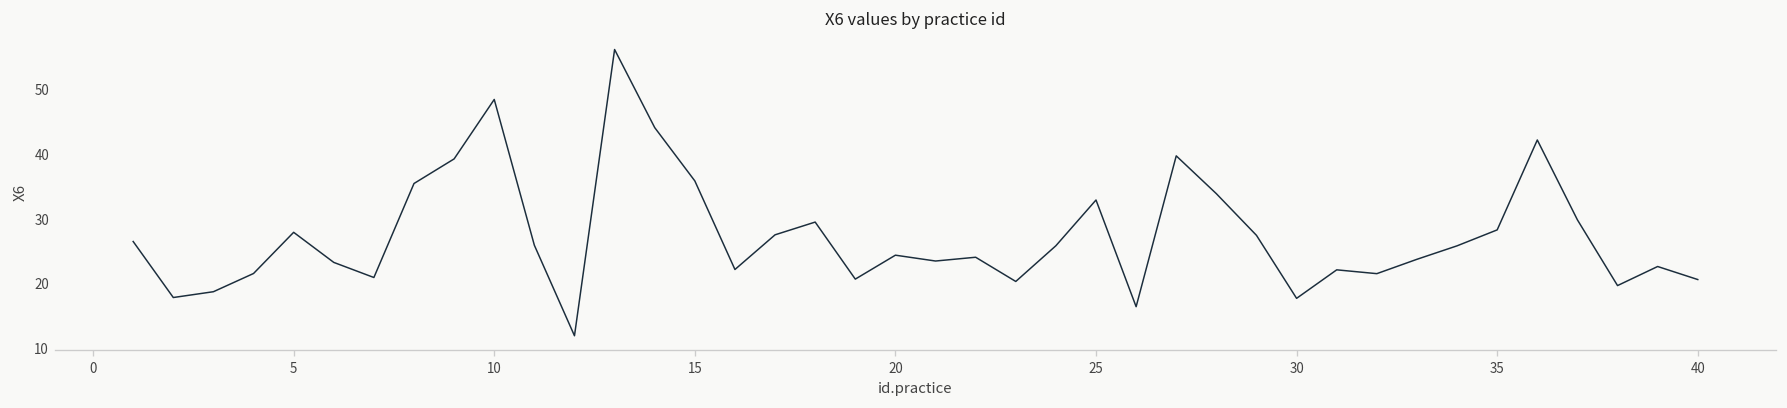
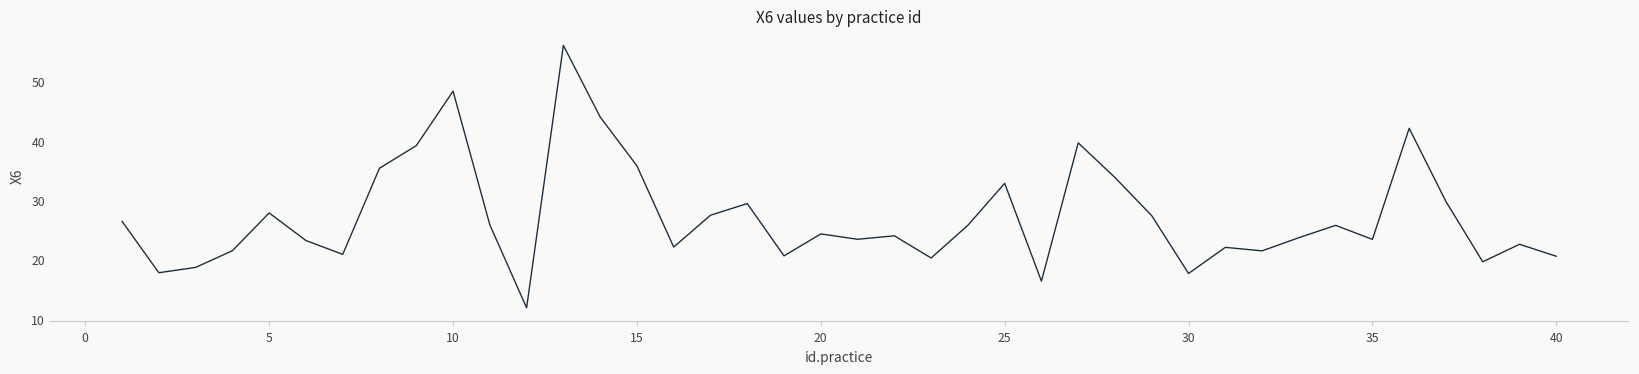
  {
    "5": 28,
    "10": 49,
    "15": 36,
    "20": 24,
    "25": 33,
    "30": 18,
-   "35": 28,
+   "35": 24,
    "40": 21
  }
